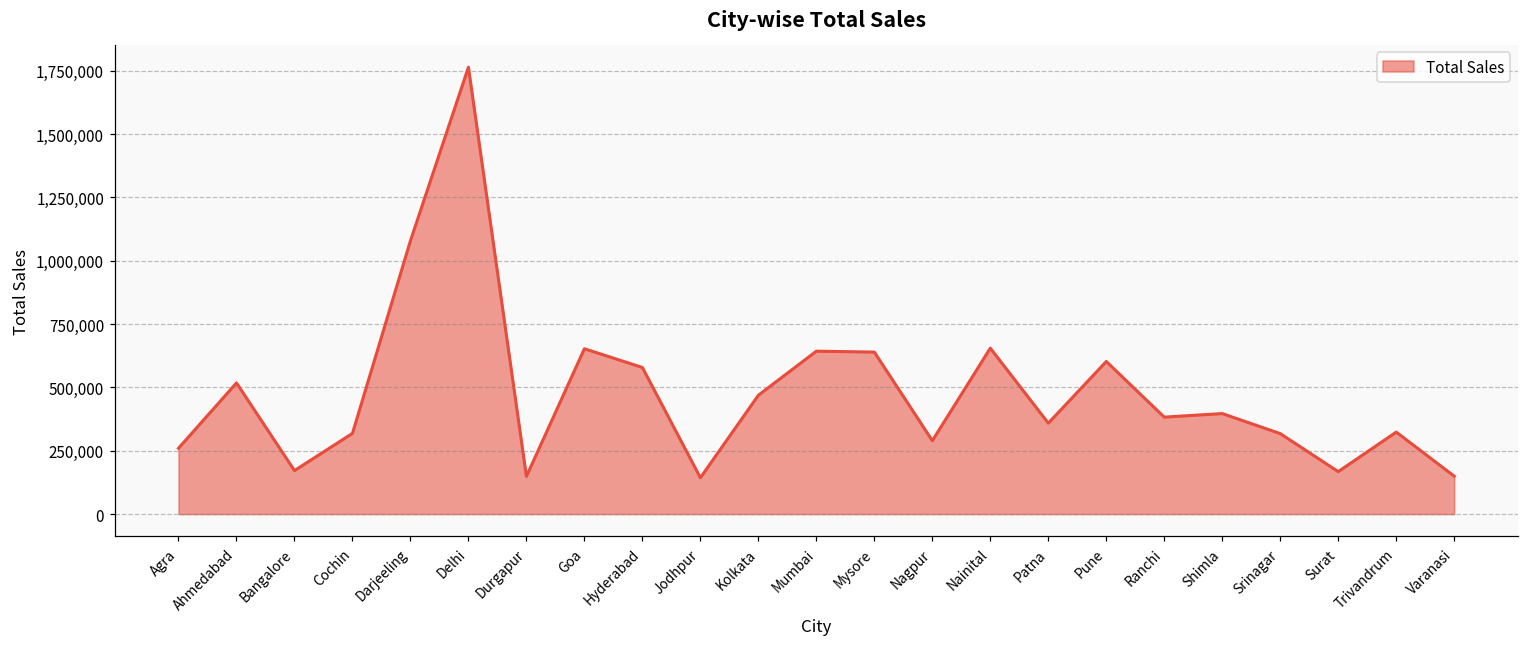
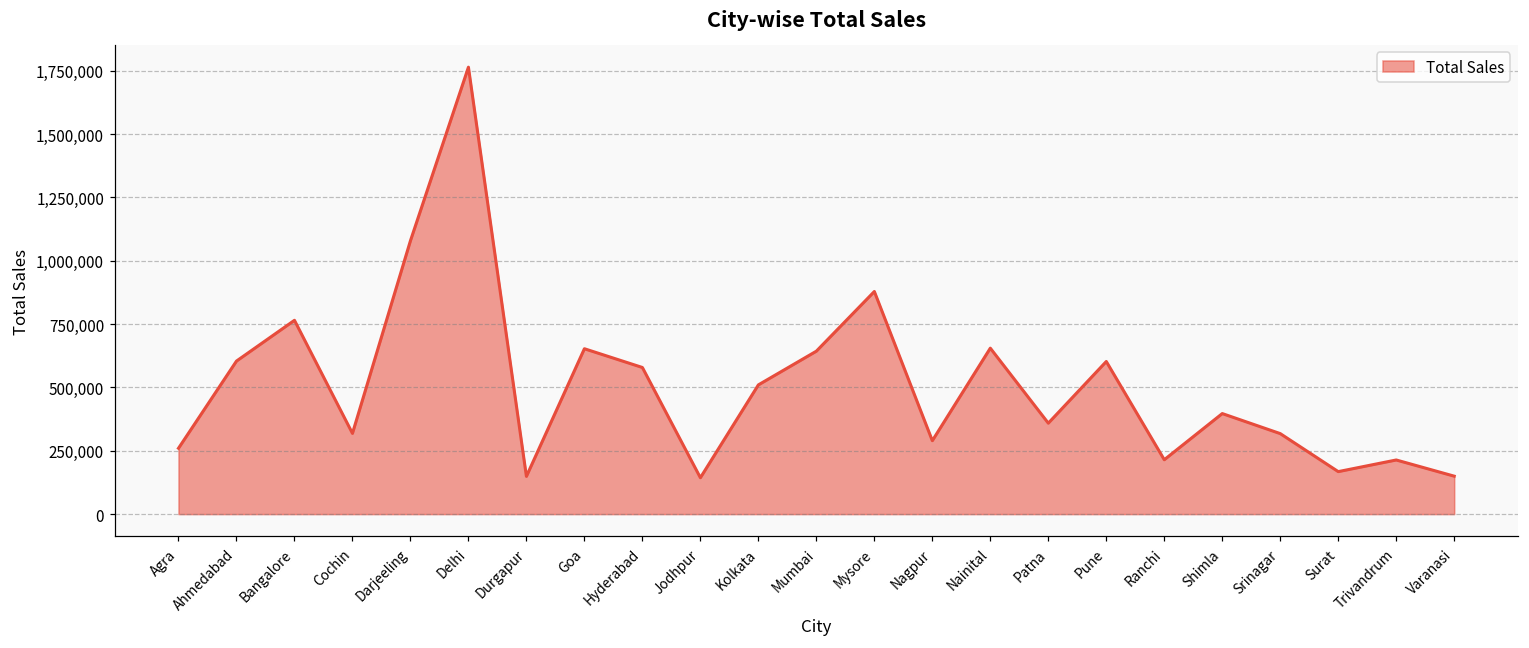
  {
    "Agra": "260,000",
-   "Ahmedabad": "520,000",
-   "Bangalore": "170,000",
+   "Ahmedabad": "600,000",
+   "Bangalore": "770,000",
    "Cochin": "320,000",
    "Darjeeling": "1,080,000",
    "Delhi": "1,760,000",
    "Durgapur": "150,000",
    "Goa": "650,000",
    "Hyderabad": "580,000",
    "Jodhpur": "140,000",
-   "Kolkata": "470,000",
+   "Kolkata": "510,000",
    "Mumbai": "640,000",
-   "Mysore": "640,000",
+   "Mysore": "880,000",
    "Nagpur": "290,000",
    "Nainital": "660,000",
    "Patna": "360,000",
    "Pune": "600,000",
-   "Ranchi": "380,000",
+   "Ranchi": "210,000",
    "Shimla": "400,000",
    "Srinagar": "320,000",
    "Surat": "170,000",
-   "Trivandrum": "320,000",
+   "Trivandrum": "210,000",
    "Varanasi": "150,000"
  }
